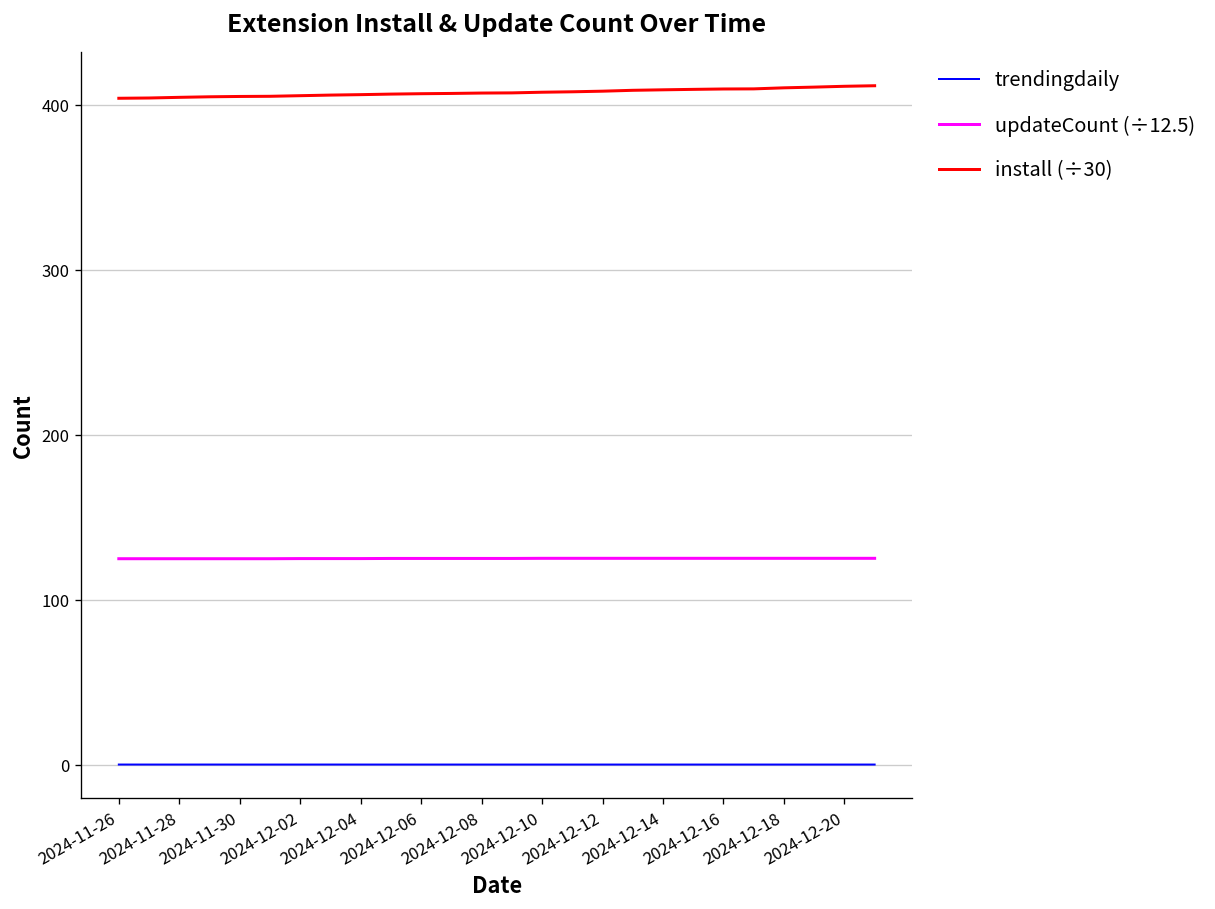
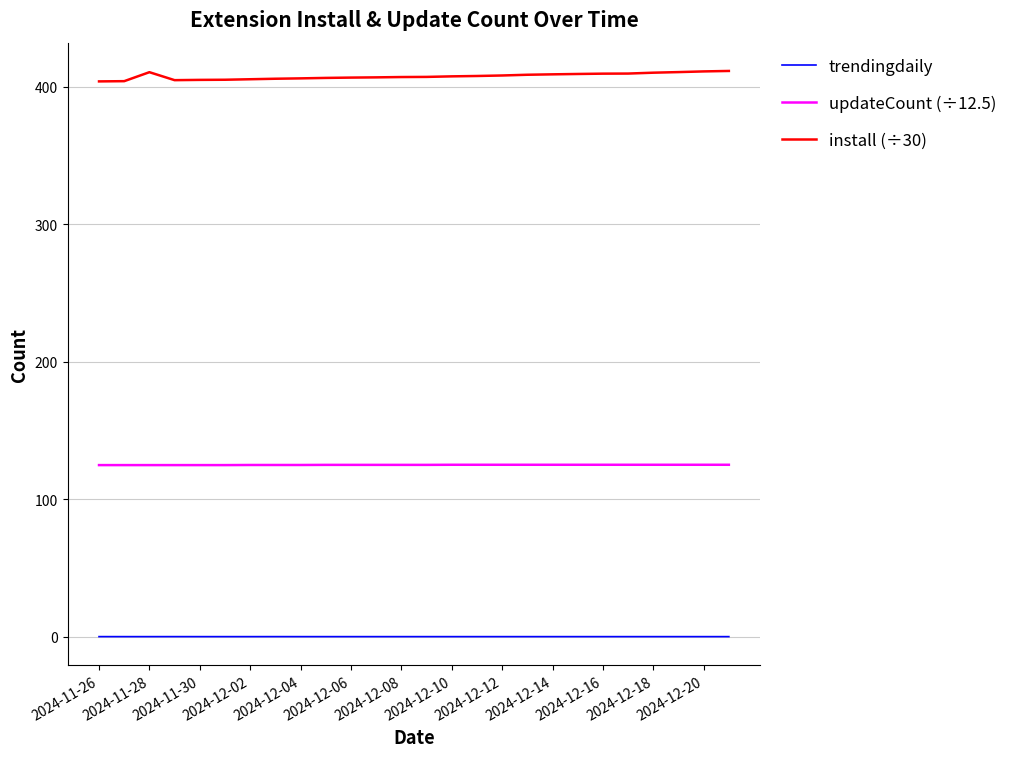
  {
    "trendingdaily": {
      "2024-11-26": 0,
      "2024-11-28": 0,
      "2024-11-30": 0,
      "2024-12-02": 0,
      "2024-12-04": 0,
      "2024-12-06": 0,
      "2024-12-08": 0,
      "2024-12-10": 0,
      "2024-12-12": 0,
      "2024-12-14": 0,
      "2024-12-16": 0,
      "2024-12-18": 0,
      "2024-12-20": 0
    },
    "updateCount (÷12.5)": {
      "2024-11-26": 125,
      "2024-11-28": 125,
      "2024-11-30": 125,
      "2024-12-02": 125,
      "2024-12-04": 125,
      "2024-12-06": 125,
      "2024-12-08": 125,
      "2024-12-10": 125,
      "2024-12-12": 125,
      "2024-12-14": 125,
      "2024-12-16": 125,
      "2024-12-18": 125,
      "2024-12-20": 125
    },
    "install (÷30)": {
      "2024-11-26": 404,
-     "2024-11-28": 405,
+     "2024-11-28": 411,
      "2024-11-30": 405,
      "2024-12-02": 406,
      "2024-12-04": 406,
      "2024-12-06": 407,
      "2024-12-08": 407,
      "2024-12-10": 408,
      "2024-12-12": 408,
      "2024-12-14": 409,
      "2024-12-16": 410,
      "2024-12-18": 410,
      "2024-12-20": 411
    }
  }
